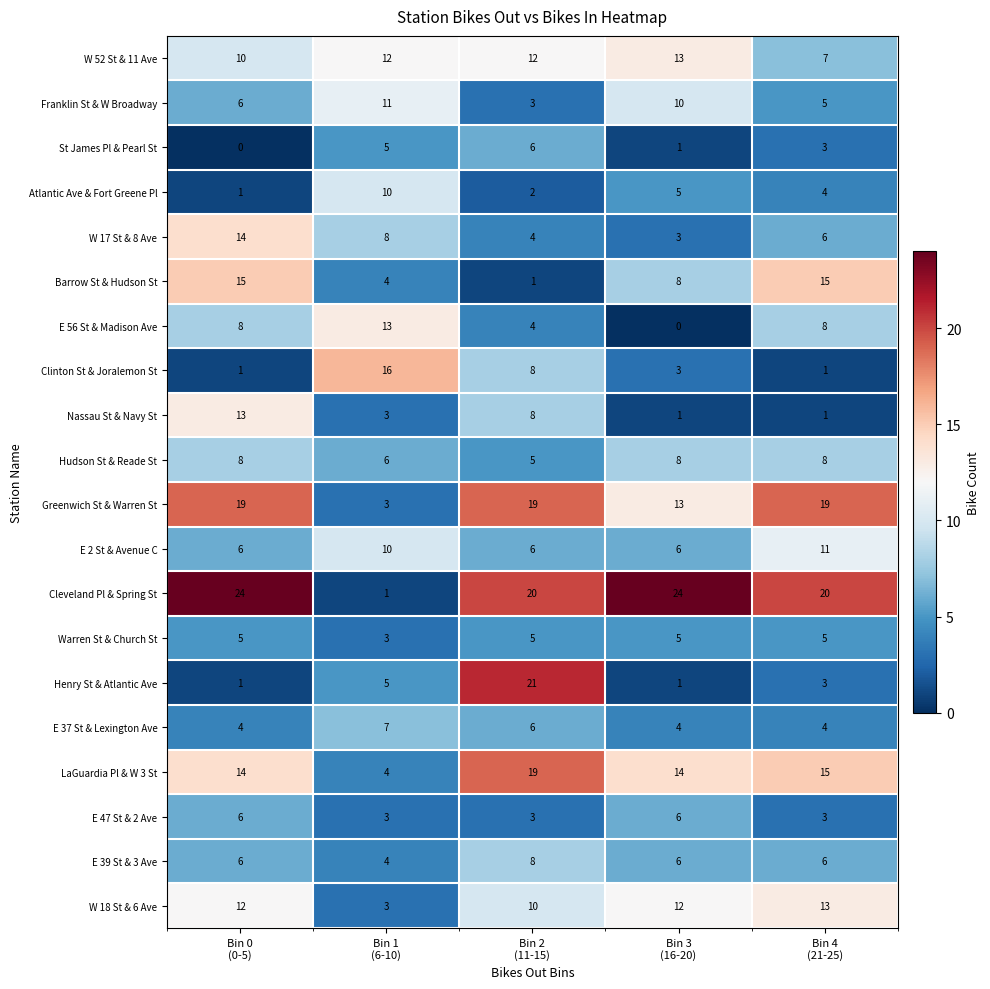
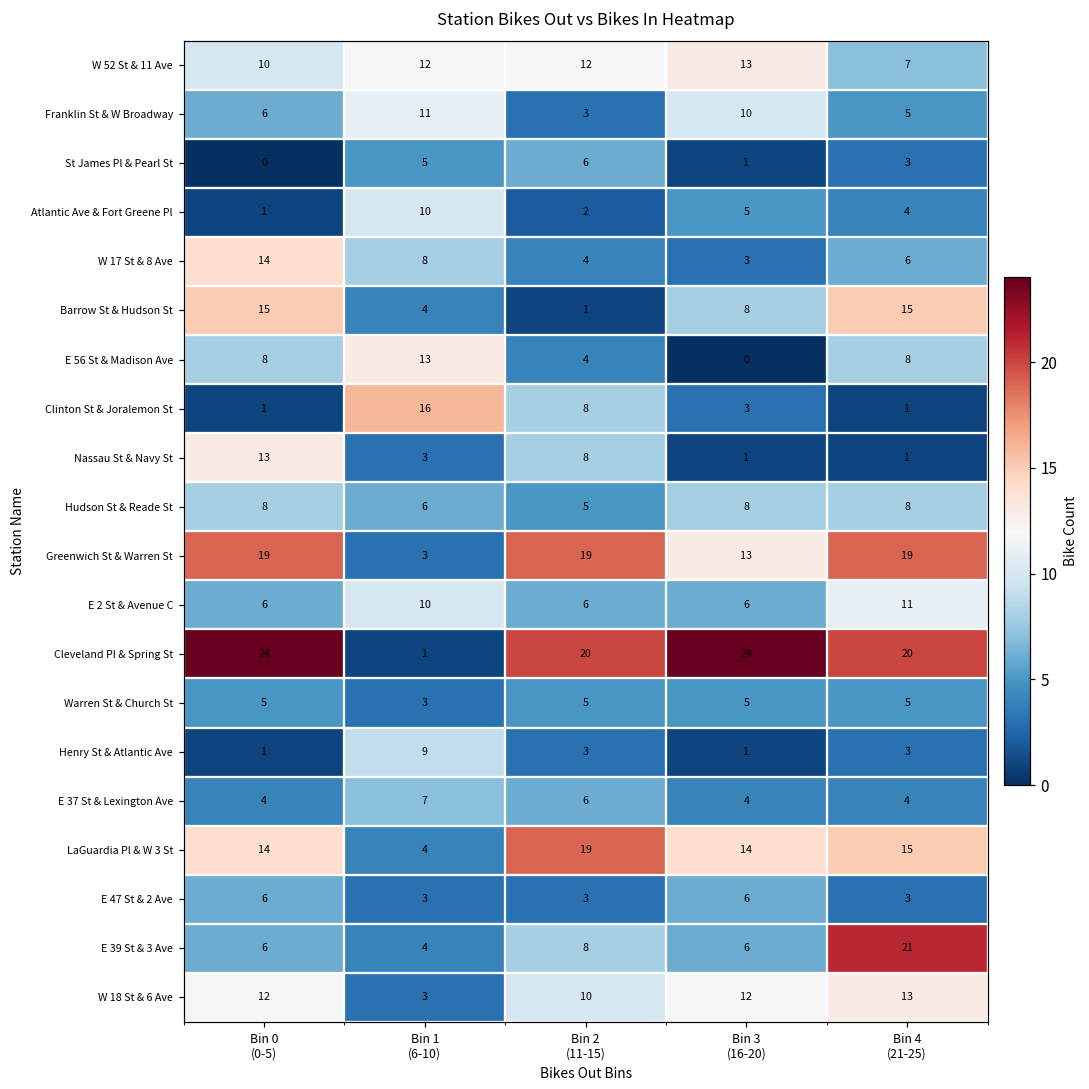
  {
    "W 52 St & 11 Ave": {
      "Bin 0 (0-5)": 10,
      "Bin 1 (6-10)": 12,
      "Bin 2 (11-15)": 12,
      "Bin 3 (16-20)": 13,
      "Bin 4 (21-25)": 7
    },
    "Franklin St & W Broadway": {
      "Bin 0 (0-5)": 6,
      "Bin 1 (6-10)": 11,
      "Bin 2 (11-15)": 3,
      "Bin 3 (16-20)": 10,
      "Bin 4 (21-25)": 5
    },
    "St James Pl & Pearl St": {
      "Bin 0 (0-5)": 0,
      "Bin 1 (6-10)": 5,
      "Bin 2 (11-15)": 6,
      "Bin 3 (16-20)": 1,
      "Bin 4 (21-25)": 3
    },
    "Atlantic Ave & Fort Greene Pl": {
      "Bin 0 (0-5)": 1,
      "Bin 1 (6-10)": 10,
      "Bin 2 (11-15)": 2,
      "Bin 3 (16-20)": 5,
      "Bin 4 (21-25)": 4
    },
    "W 17 St & 8 Ave": {
      "Bin 0 (0-5)": 14,
      "Bin 1 (6-10)": 8,
      "Bin 2 (11-15)": 4,
      "Bin 3 (16-20)": 3,
      "Bin 4 (21-25)": 6
    },
    "Barrow St & Hudson St": {
      "Bin 0 (0-5)": 15,
      "Bin 1 (6-10)": 4,
      "Bin 2 (11-15)": 1,
      "Bin 3 (16-20)": 8,
      "Bin 4 (21-25)": 15
    },
    "E 56 St & Madison Ave": {
      "Bin 0 (0-5)": 8,
      "Bin 1 (6-10)": 13,
      "Bin 2 (11-15)": 4,
      "Bin 3 (16-20)": 0,
      "Bin 4 (21-25)": 8
    },
    "Clinton St & Joralemon St": {
      "Bin 0 (0-5)": 1,
      "Bin 1 (6-10)": 16,
      "Bin 2 (11-15)": 8,
      "Bin 3 (16-20)": 3,
      "Bin 4 (21-25)": 1
    },
    "Nassau St & Navy St": {
      "Bin 0 (0-5)": 13,
      "Bin 1 (6-10)": 3,
      "Bin 2 (11-15)": 8,
      "Bin 3 (16-20)": 1,
      "Bin 4 (21-25)": 1
    },
    "Hudson St & Reade St": {
      "Bin 0 (0-5)": 8,
      "Bin 1 (6-10)": 6,
      "Bin 2 (11-15)": 5,
      "Bin 3 (16-20)": 8,
      "Bin 4 (21-25)": 8
    },
    "Greenwich St & Warren St": {
      "Bin 0 (0-5)": 19,
      "Bin 1 (6-10)": 3,
      "Bin 2 (11-15)": 19,
      "Bin 3 (16-20)": 13,
      "Bin 4 (21-25)": 19
    },
    "E 2 St & Avenue C": {
      "Bin 0 (0-5)": 6,
      "Bin 1 (6-10)": 10,
      "Bin 2 (11-15)": 6,
      "Bin 3 (16-20)": 6,
      "Bin 4 (21-25)": 11
    },
    "Cleveland Pl & Spring St": {
      "Bin 0 (0-5)": 24,
      "Bin 1 (6-10)": 1,
      "Bin 2 (11-15)": 20,
      "Bin 3 (16-20)": 24,
      "Bin 4 (21-25)": 20
    },
    "Warren St & Church St": {
      "Bin 0 (0-5)": 5,
      "Bin 1 (6-10)": 3,
      "Bin 2 (11-15)": 5,
      "Bin 3 (16-20)": 5,
      "Bin 4 (21-25)": 5
    },
    "Henry St & Atlantic Ave": {
      "Bin 0 (0-5)": 1,
-     "Bin 1 (6-10)": 5,
-     "Bin 2 (11-15)": 21,
+     "Bin 1 (6-10)": 9,
+     "Bin 2 (11-15)": 3,
      "Bin 3 (16-20)": 1,
      "Bin 4 (21-25)": 3
    },
    "E 37 St & Lexington Ave": {
      "Bin 0 (0-5)": 4,
      "Bin 1 (6-10)": 7,
      "Bin 2 (11-15)": 6,
      "Bin 3 (16-20)": 4,
      "Bin 4 (21-25)": 4
    },
    "LaGuardia Pl & W 3 St": {
      "Bin 0 (0-5)": 14,
      "Bin 1 (6-10)": 4,
      "Bin 2 (11-15)": 19,
      "Bin 3 (16-20)": 14,
      "Bin 4 (21-25)": 15
    },
    "E 47 St & 2 Ave": {
      "Bin 0 (0-5)": 6,
      "Bin 1 (6-10)": 3,
      "Bin 2 (11-15)": 3,
      "Bin 3 (16-20)": 6,
      "Bin 4 (21-25)": 3
    },
    "E 39 St & 3 Ave": {
      "Bin 0 (0-5)": 6,
      "Bin 1 (6-10)": 4,
      "Bin 2 (11-15)": 8,
      "Bin 3 (16-20)": 6,
-     "Bin 4 (21-25)": 6
+     "Bin 4 (21-25)": 21
    },
    "W 18 St & 6 Ave": {
      "Bin 0 (0-5)": 12,
      "Bin 1 (6-10)": 3,
      "Bin 2 (11-15)": 10,
      "Bin 3 (16-20)": 12,
      "Bin 4 (21-25)": 13
    }
  }
